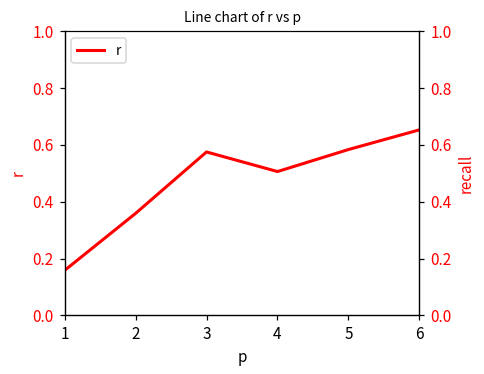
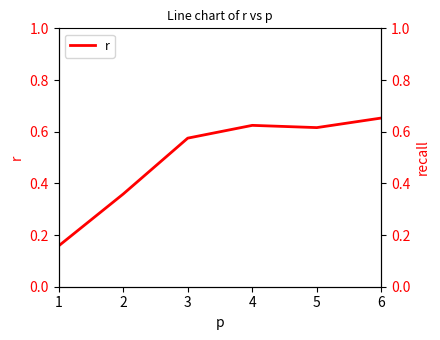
  {
    "1": 0.16,
    "2": 0.36,
    "3": 0.58,
-   "4": 0.51,
-   "5": 0.58,
+   "4": 0.62,
+   "5": 0.62,
    "6": 0.65
  }
